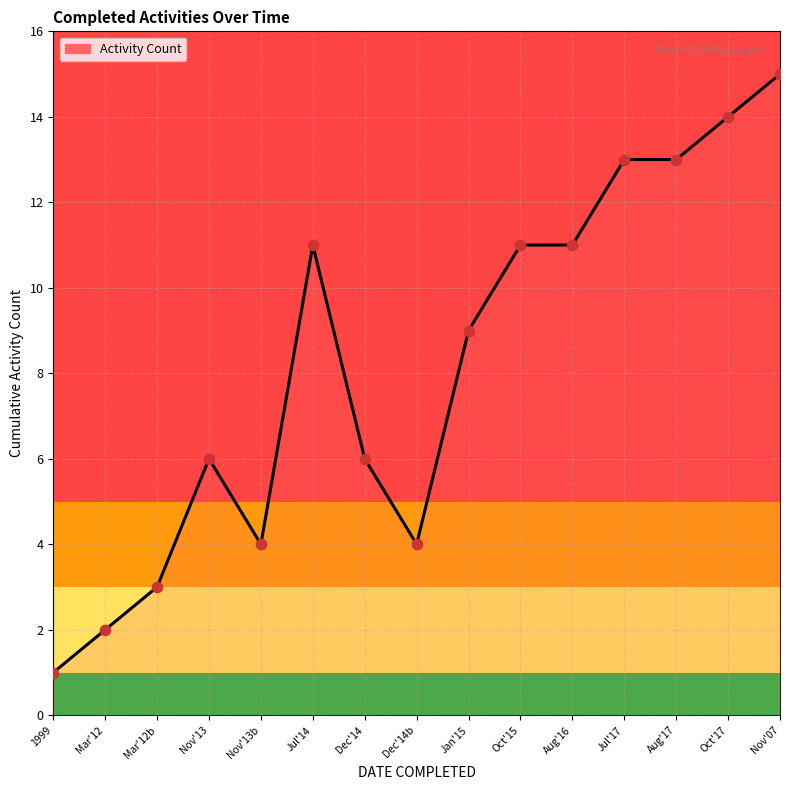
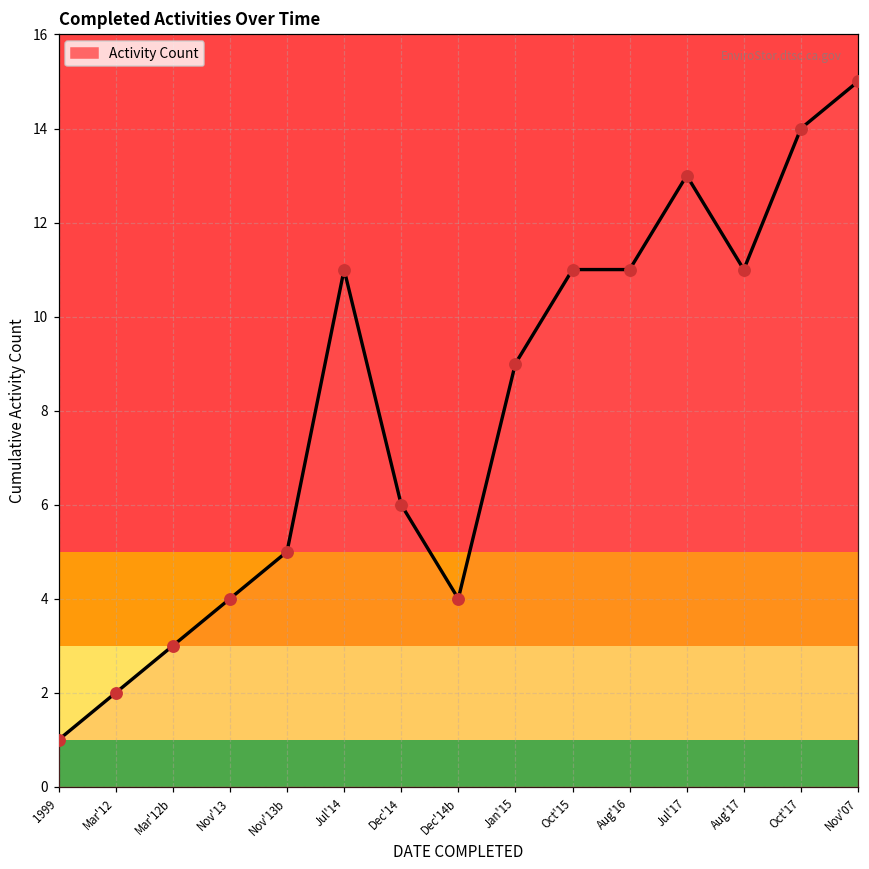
  {
    "1999": 1,
    "Mar'12": 2,
    "Mar'12b": 3,
-   "Nov'13": 6,
-   "Nov'13b": 4,
+   "Nov'13": 4,
+   "Nov'13b": 5,
    "Jul'14": 11,
    "Dec'14": 6,
    "Dec'14b": 4,
    "Jan'15": 9,
    "Oct'15": 11,
    "Aug'16": 11,
    "Jul'17": 13,
-   "Aug'17": 13,
+   "Aug'17": 11,
    "Oct'17": 14,
    "Nov'07": 15
  }
